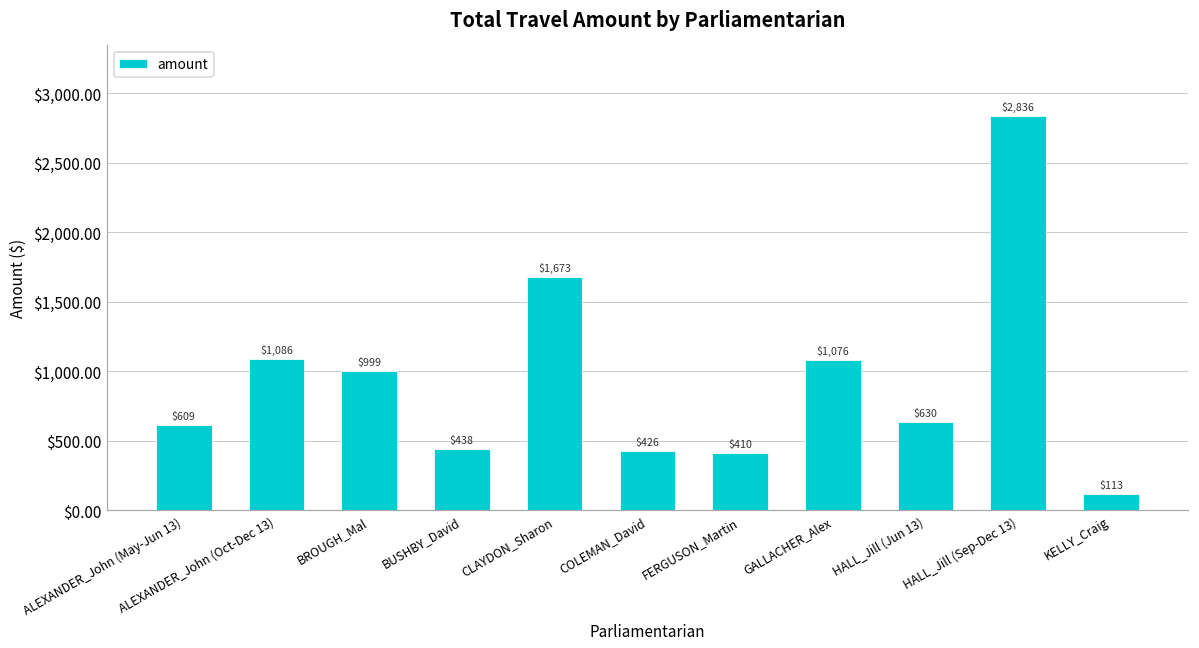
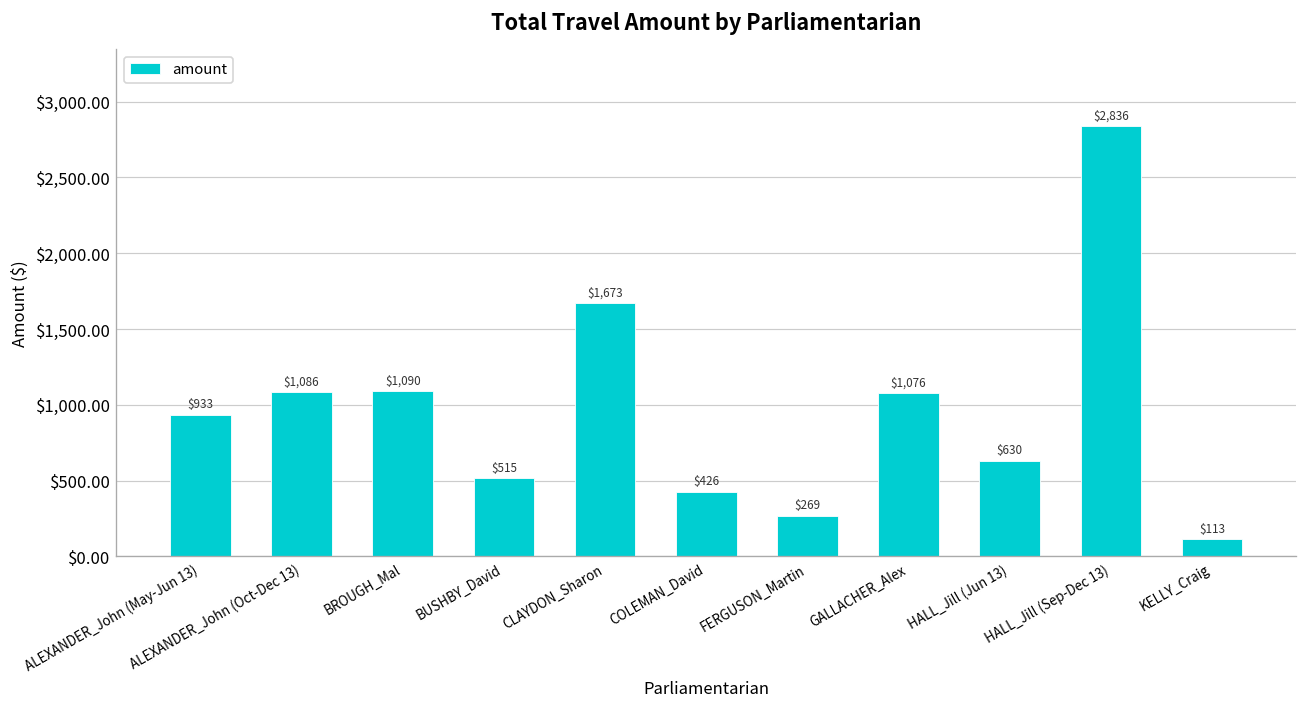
  {
-   "ALEXANDER_John (May-Jun 13)": "$609",
+   "ALEXANDER_John (May-Jun 13)": "$933",
    "ALEXANDER_John (Oct-Dec 13)": "$1,086",
-   "BROUGH_Mal": "$999",
-   "BUSHBY_David": "$438",
+   "BROUGH_Mal": "$1,090",
+   "BUSHBY_David": "$515",
    "CLAYDON_Sharon": "$1,673",
    "COLEMAN_David": "$426",
-   "FERGUSON_Martin": "$410",
+   "FERGUSON_Martin": "$269",
    "GALLACHER_Alex": "$1,076",
    "HALL_Jill (Jun 13)": "$630",
    "HALL_Jill (Sep-Dec 13)": "$2,836",
    "KELLY_Craig": "$113"
  }
